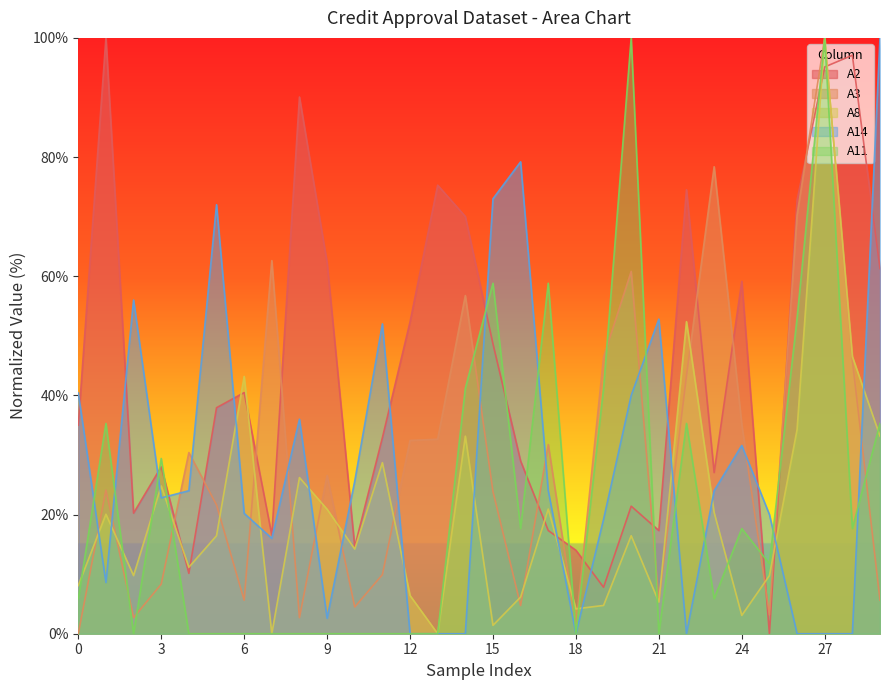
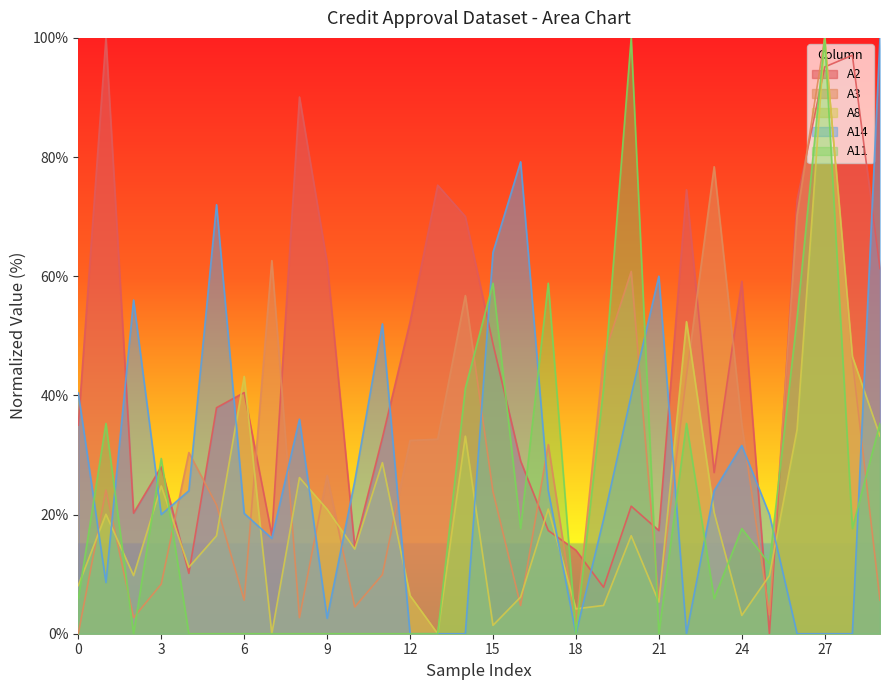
  {
    "A14": {
      "0": "40%",
-     "3": "23%",
+     "3": "20%",
      "6": "20%",
      "9": "3%",
-     "15": "73%",
-     "21": "53%",
+     "15": "64%",
+     "21": "60%",
      "24": "32%",
      "27": "0%"
    }
  }
